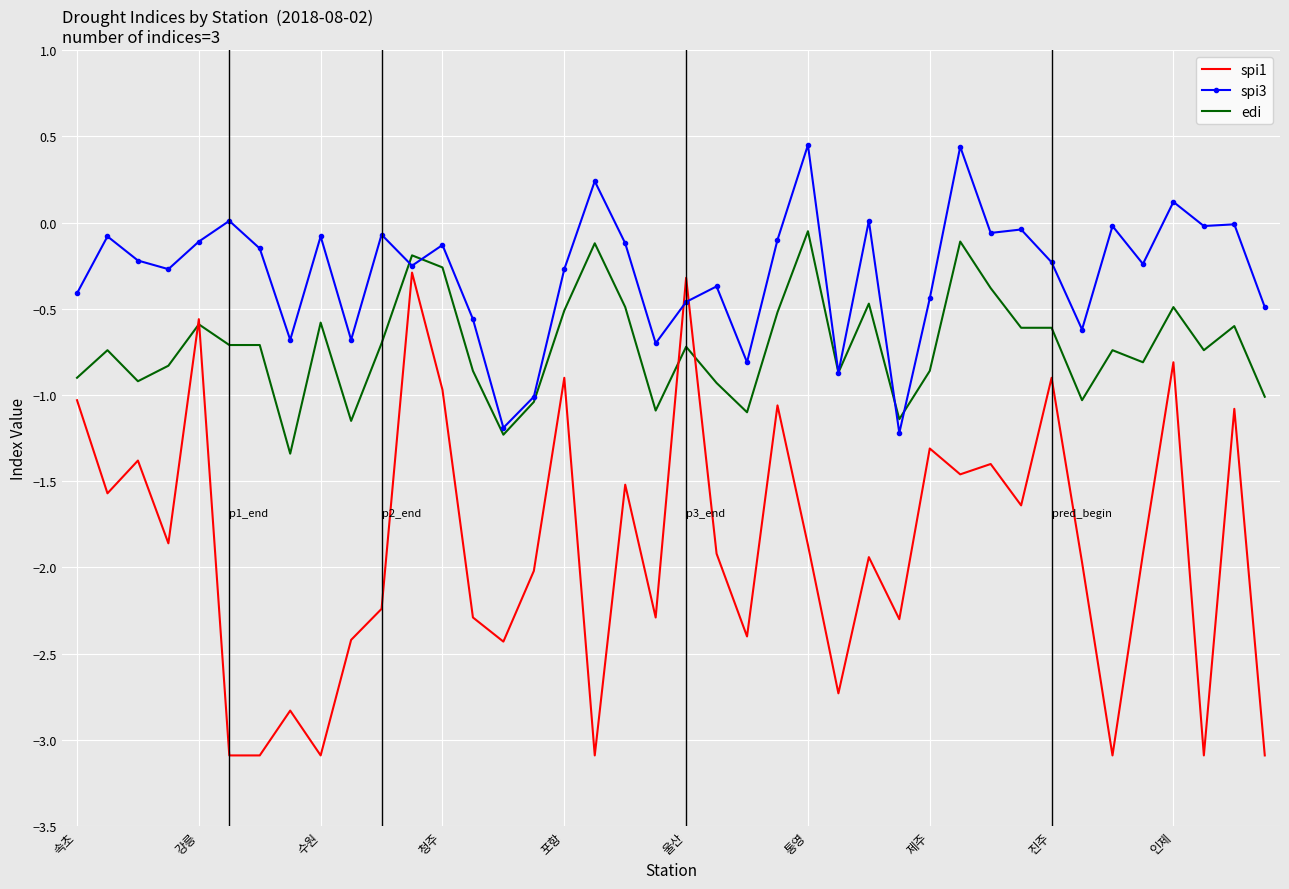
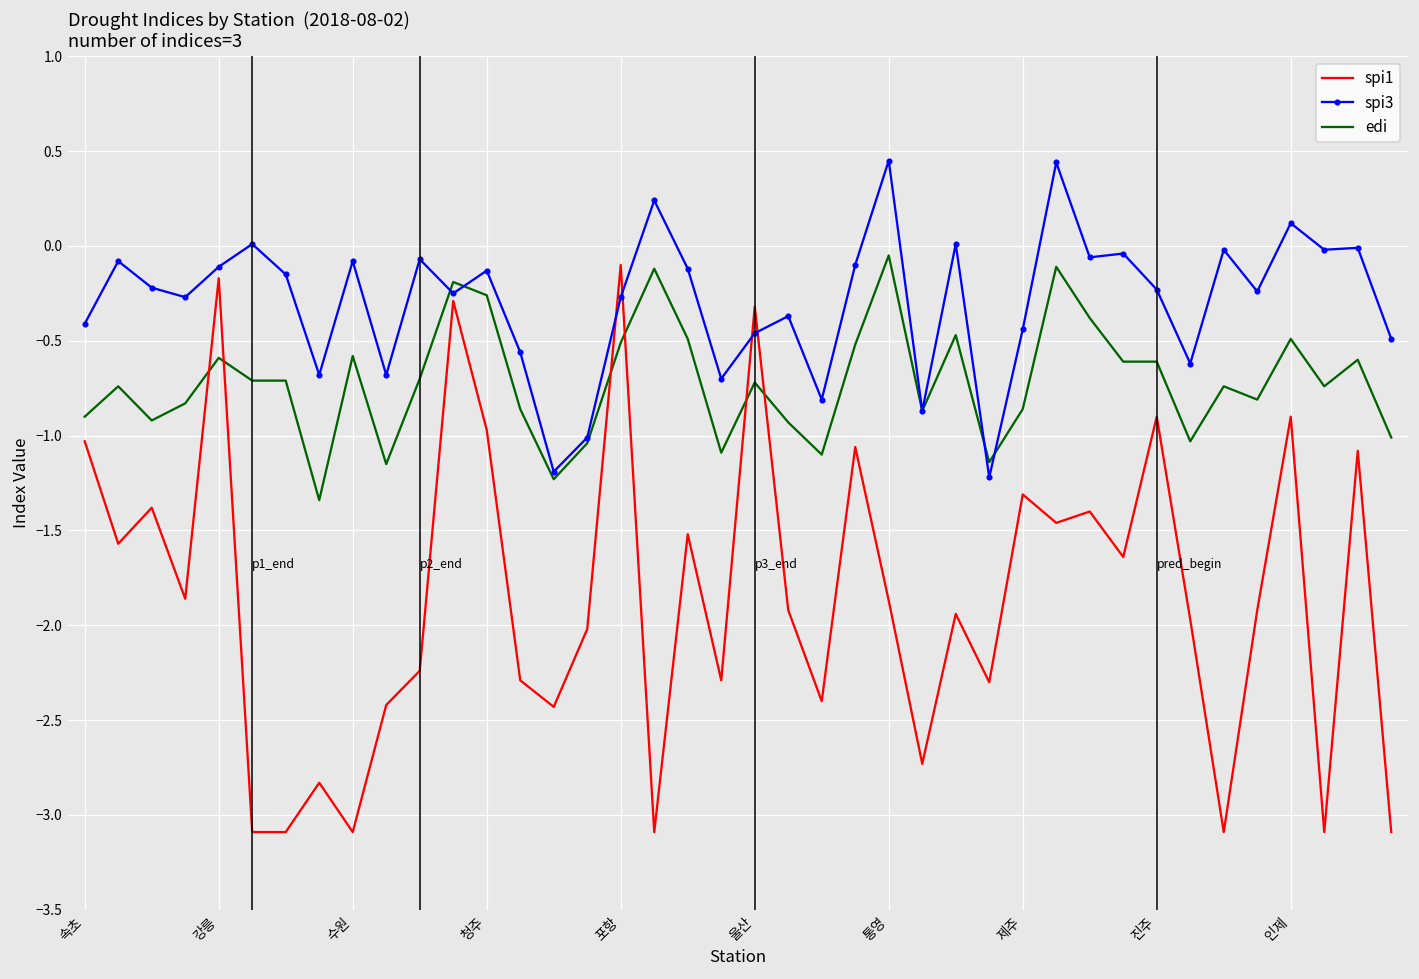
  {
    "spi1": {
      "속초": -1.03,
-     "강릉": -0.56,
+     "강릉": -0.17,
      "수원": -3.09,
      "청주": -0.97,
-     "포항": -0.9,
+     "포항": -0.1,
      "울산": -0.32,
      "통영": -1.87,
      "제주": -1.31,
      "진주": -0.90,
-     "인제": -0.81
+     "인제": -0.90
    },
    "spi3": {
      "속초": -0.41,
      "강릉": -0.11,
      "수원": -0.08,
      "청주": -0.13,
      "포항": -0.27,
      "울산": -0.46,
      "통영": 0.45,
      "제주": -0.44,
      "진주": -0.23,
      "인제": 0.12
    },
    "edi": {
      "속초": -0.90,
      "강릉": -0.59,
      "수원": -0.58,
      "청주": -0.26,
      "포항": -0.51,
      "울산": -0.72,
      "통영": -0.05,
      "제주": -0.86,
      "진주": -0.61,
      "인제": -0.49
    }
  }
